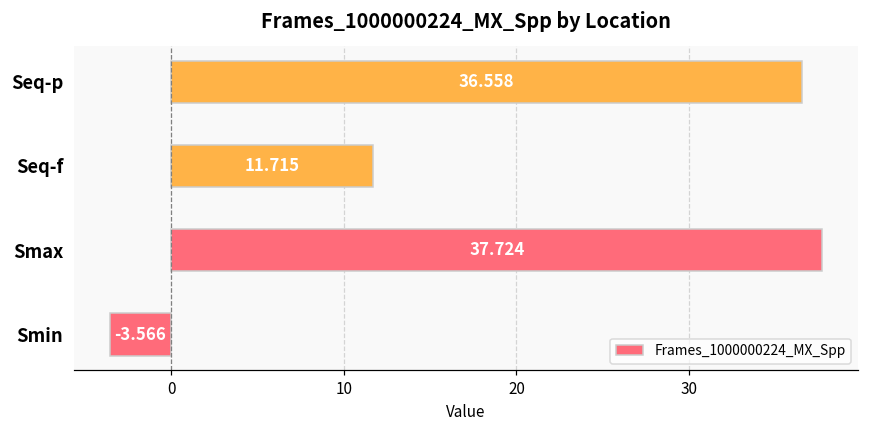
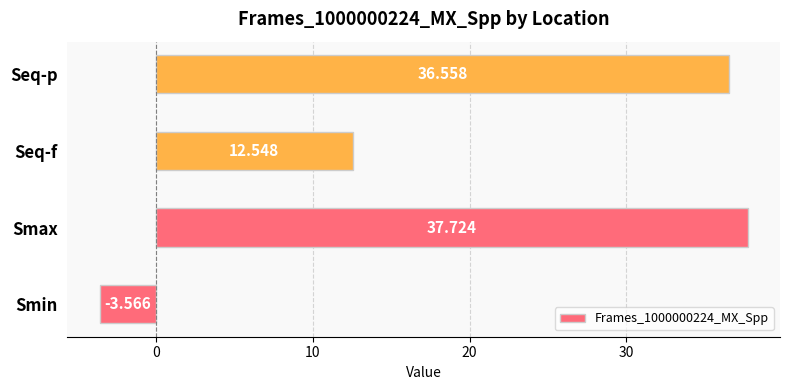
  {
    "Seq-p": 36.558,
-   "Seq-f": 11.715,
+   "Seq-f": 12.548,
    "Smax": 37.724,
    "Smin": -3.566
  }
